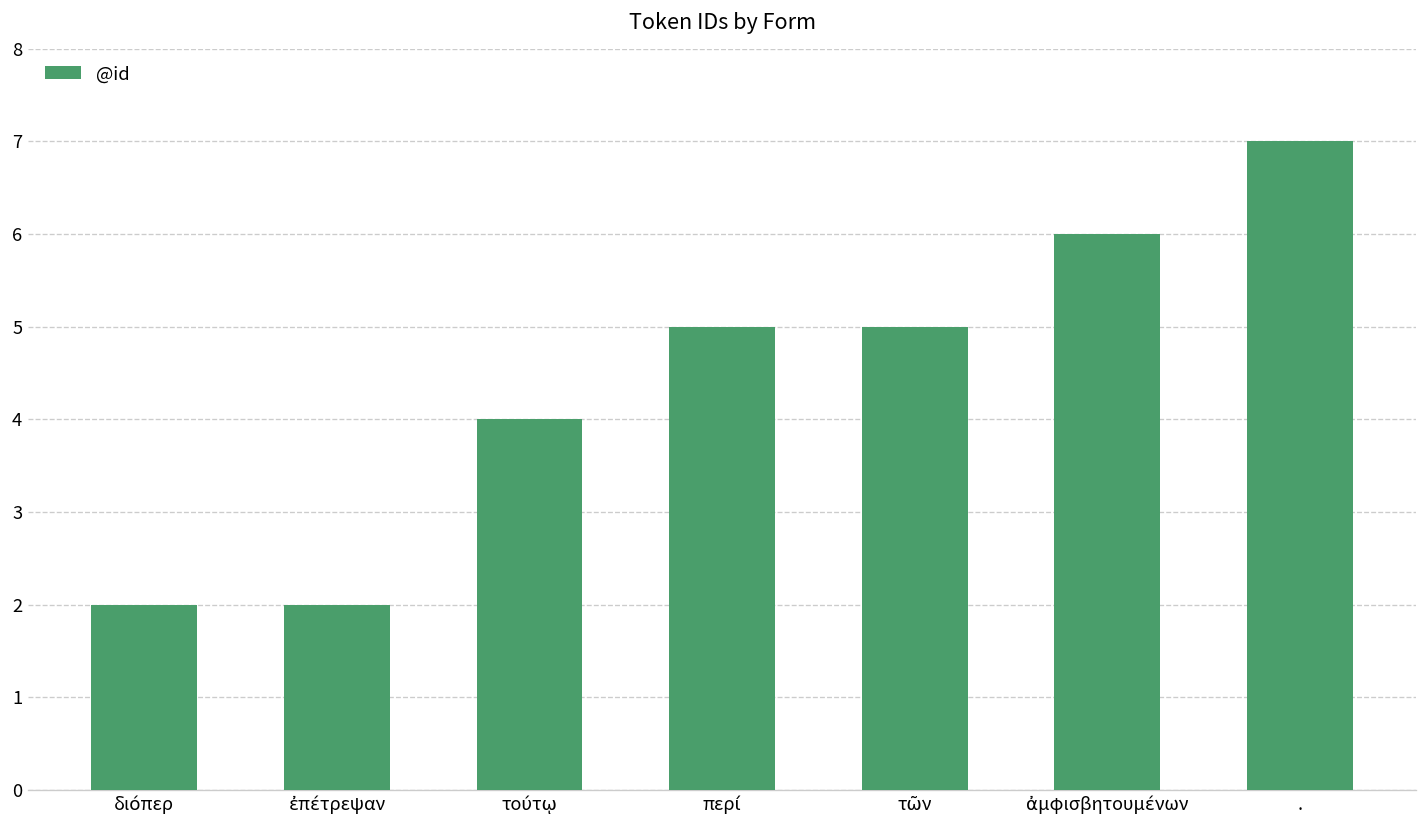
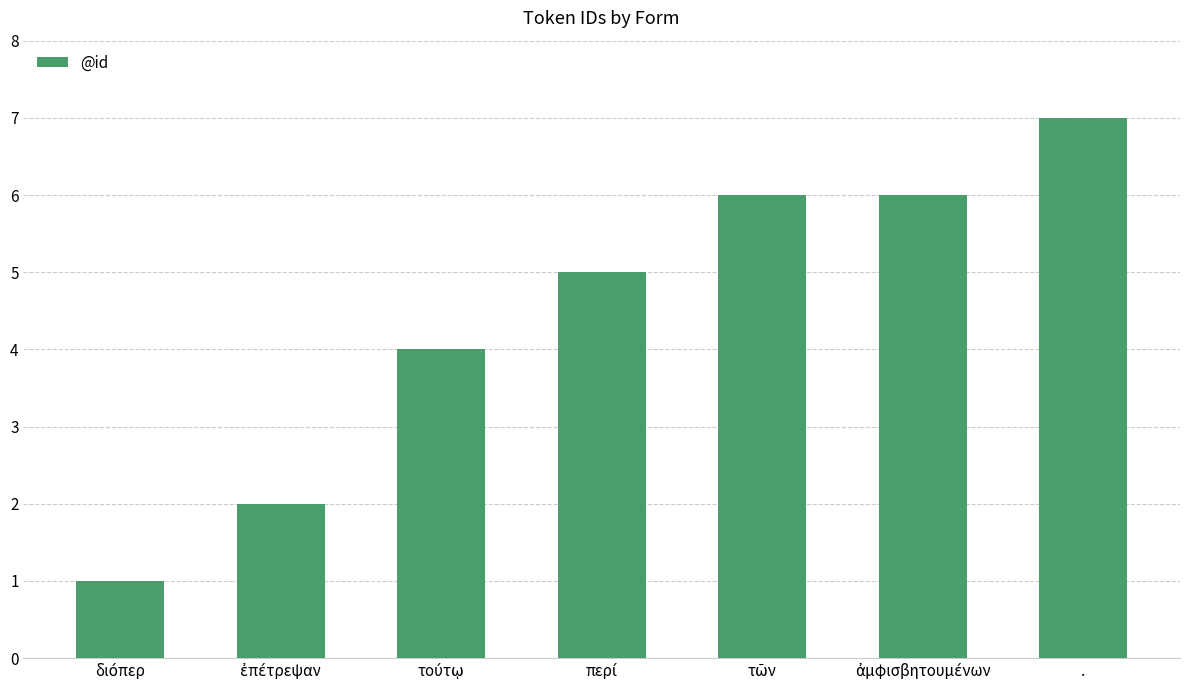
  {
-   "διόπερ": 2,
+   "διόπερ": 1,
    "ἐπέτρεψαν": 2,
    "τούτῳ": 4,
    "περί": 5,
-   "τῶν": 5,
+   "τῶν": 6,
    "ἀμφισβητουμένων": 6,
    ".": 7
  }
